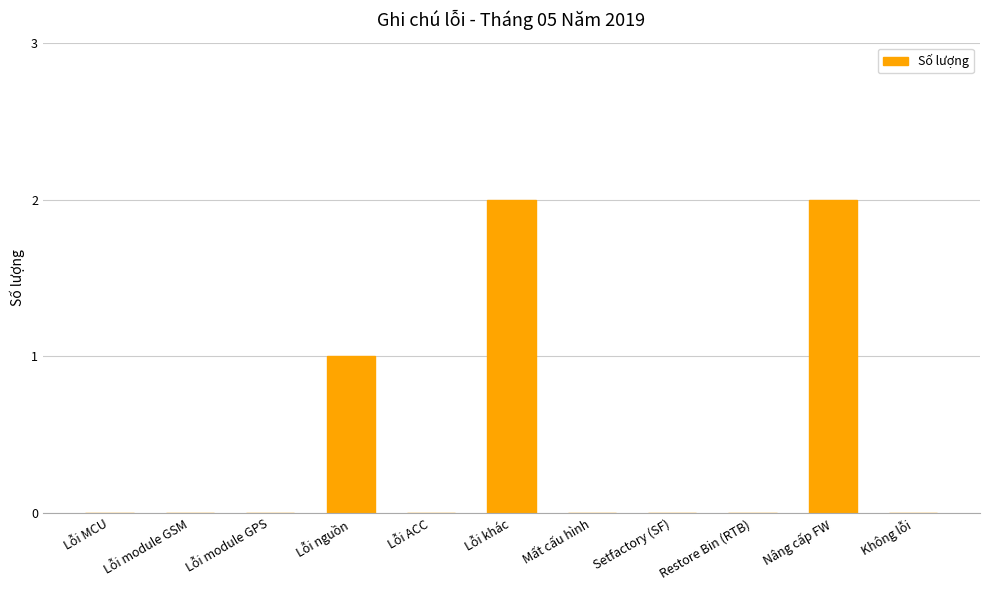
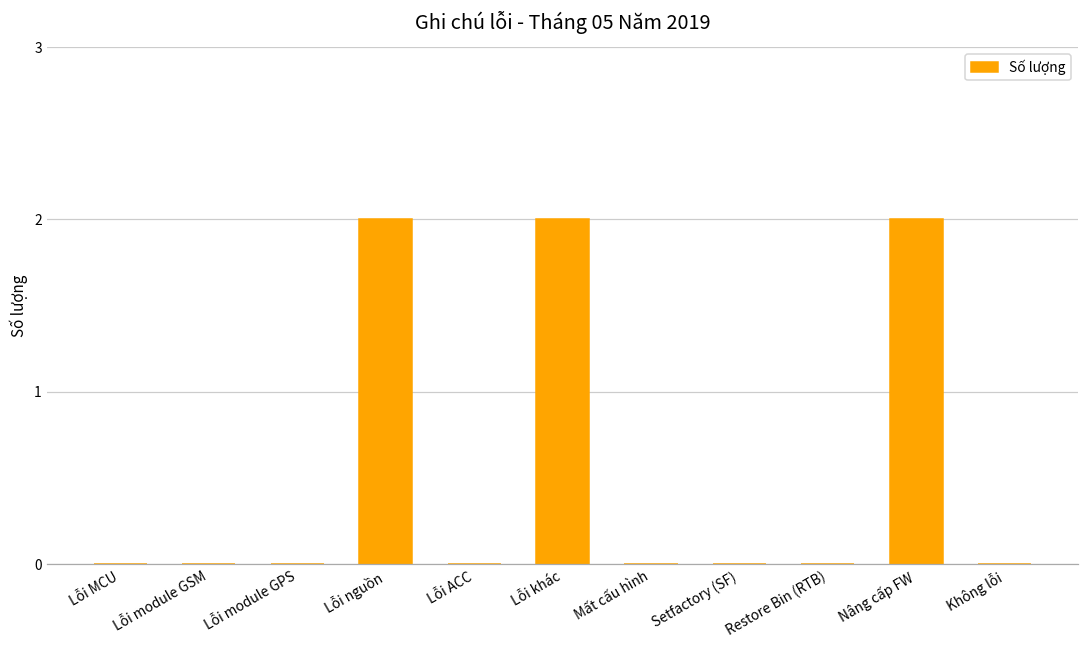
  {
    "Lỗi MCU": 0,
    "Lỗi module GSM": 0,
    "Lỗi module GPS": 0,
-   "Lỗi nguồn": 1,
+   "Lỗi nguồn": 2,
    "Lỗi ACC": 0,
    "Lỗi khác": 2,
    "Mất cấu hình": 0,
    "Setfactory (SF)": 0,
    "Restore Bin (RTB)": 0,
    "Nâng cấp FW": 2,
    "Không lỗi": 0
  }
